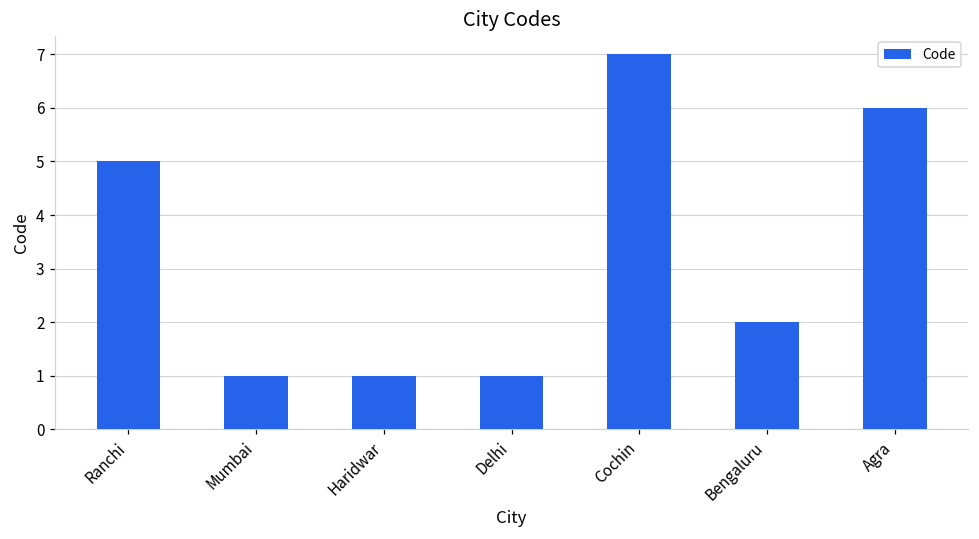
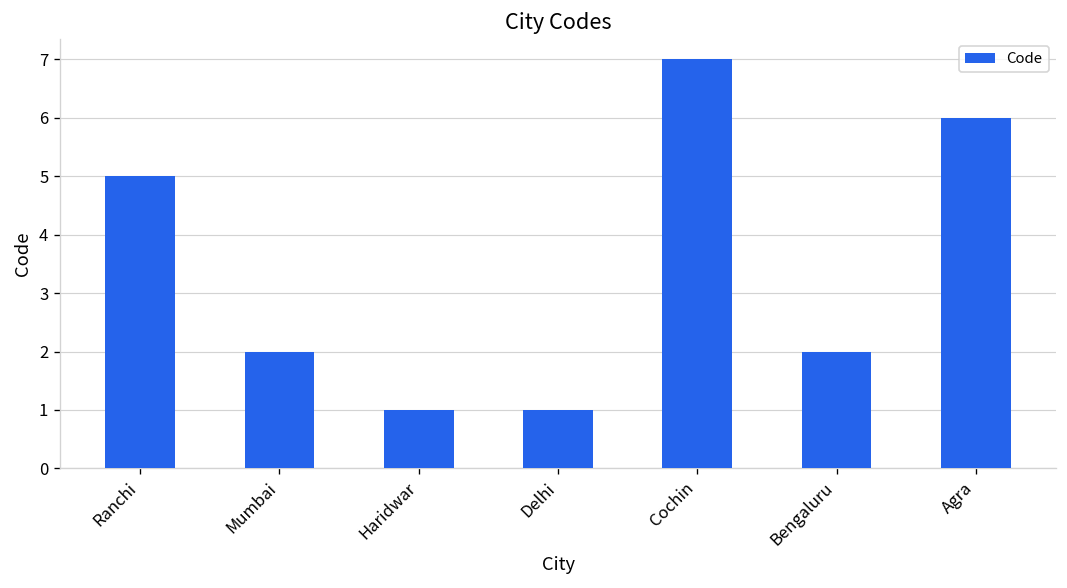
  {
    "Ranchi": 5,
-   "Mumbai": 1,
+   "Mumbai": 2,
    "Haridwar": 1,
    "Delhi": 1,
    "Cochin": 7,
    "Bengaluru": 2,
    "Agra": 6
  }
